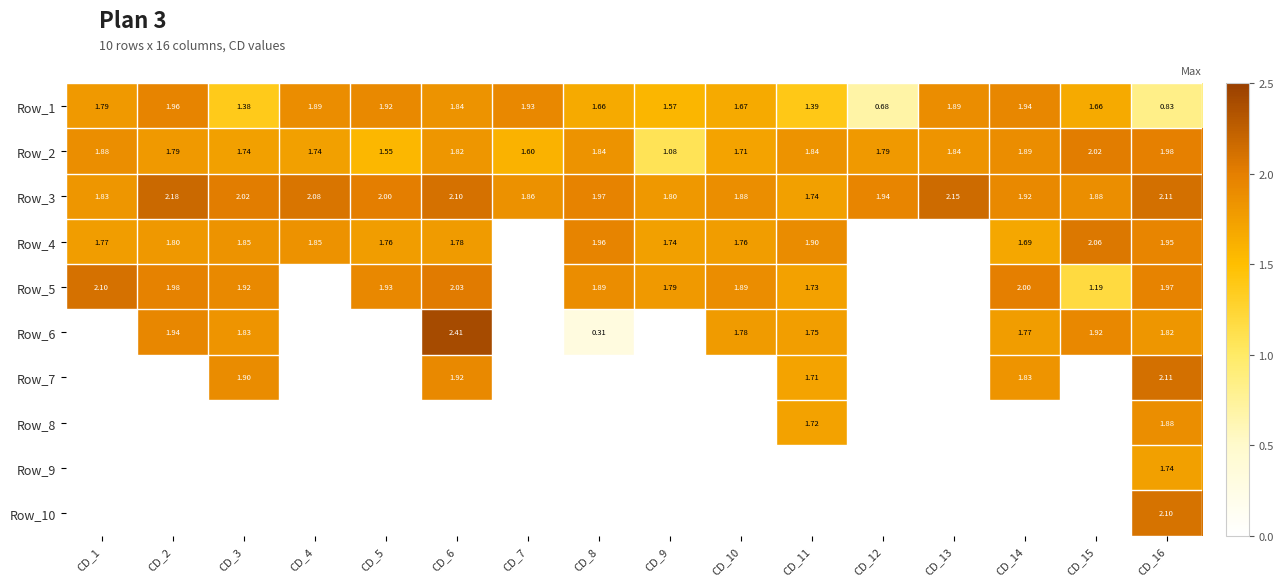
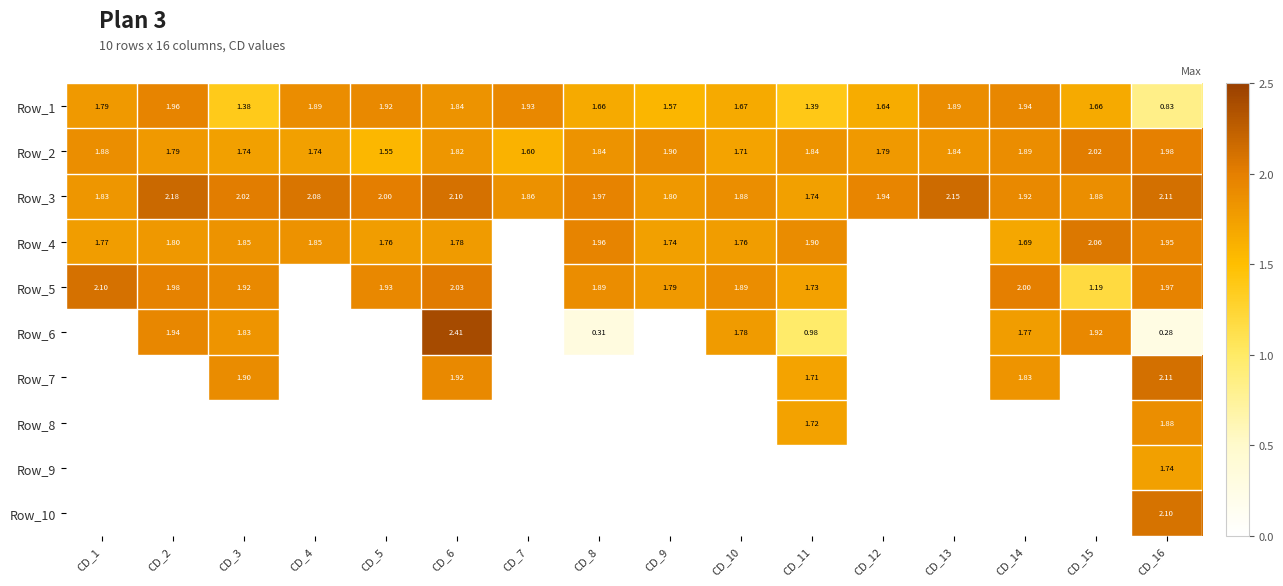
  {
    "Row_1": {
      "CD_1": 1.79,
      "CD_2": 1.96,
      "CD_3": 1.38,
      "CD_4": 1.89,
      "CD_5": 1.92,
      "CD_6": 1.84,
      "CD_7": 1.93,
      "CD_8": 1.66,
      "CD_9": 1.57,
      "CD_10": 1.67,
      "CD_11": 1.39,
-     "CD_12": 0.68,
+     "CD_12": 1.64,
      "CD_13": 1.89,
      "CD_14": 1.94,
      "CD_15": 1.66,
      "CD_16": 0.83
    },
    "Row_2": {
      "CD_1": 1.88,
      "CD_2": 1.79,
      "CD_3": 1.74,
      "CD_4": 1.74,
      "CD_5": 1.55,
      "CD_6": 1.82,
      "CD_7": 1.60,
      "CD_8": 1.84,
-     "CD_9": 1.08,
+     "CD_9": 1.90,
      "CD_10": 1.71,
      "CD_11": 1.84,
      "CD_12": 1.79,
      "CD_13": 1.84,
      "CD_14": 1.89,
      "CD_15": 2.02,
      "CD_16": 1.98
    },
    "Row_3": {
      "CD_1": 1.83,
      "CD_2": 2.18,
      "CD_3": 2.02,
      "CD_4": 2.08,
      "CD_5": 2.00,
      "CD_6": 2.10,
      "CD_7": 1.86,
      "CD_8": 1.97,
      "CD_9": 1.80,
      "CD_10": 1.88,
      "CD_11": 1.74,
      "CD_12": 1.94,
      "CD_13": 2.15,
      "CD_14": 1.92,
      "CD_15": 1.88,
      "CD_16": 2.11
    },
    "Row_4": {
      "CD_1": 1.77,
      "CD_2": 1.80,
      "CD_3": 1.85,
      "CD_4": 1.85,
      "CD_5": 1.76,
      "CD_6": 1.78,
      "CD_8": 1.96,
      "CD_9": 1.74,
      "CD_10": 1.76,
      "CD_11": 1.90,
      "CD_14": 1.69,
      "CD_15": 2.06,
      "CD_16": 1.95
    },
    "Row_5": {
      "CD_1": 2.10,
      "CD_2": 1.98,
      "CD_3": 1.92,
      "CD_5": 1.93,
      "CD_6": 2.03,
      "CD_8": 1.89,
      "CD_9": 1.79,
      "CD_10": 1.89,
      "CD_11": 1.73,
      "CD_14": 2.00,
      "CD_15": 1.19,
      "CD_16": 1.97
    },
    "Row_6": {
      "CD_2": 1.94,
      "CD_3": 1.83,
      "CD_6": 2.41,
      "CD_8": 0.31,
      "CD_10": 1.78,
-     "CD_11": 1.75,
+     "CD_11": 0.98,
      "CD_14": 1.77,
      "CD_15": 1.92,
-     "CD_16": 1.82
+     "CD_16": 0.28
    },
    "Row_7": {
      "CD_3": 1.90,
      "CD_6": 1.92,
      "CD_11": 1.71,
      "CD_14": 1.83,
      "CD_16": 2.11
    },
    "Row_8": {
      "CD_11": 1.72,
      "CD_16": 1.88
    },
    "Row_9": {
      "CD_16": 1.74
    },
    "Row_10": {
      "CD_16": 2.10
    }
  }
